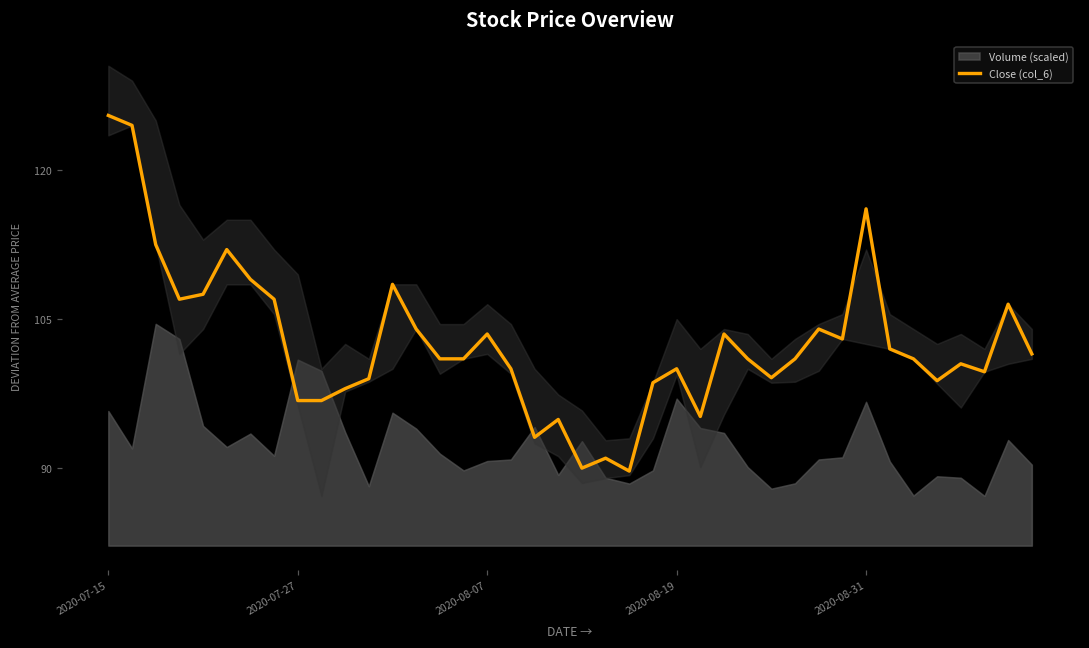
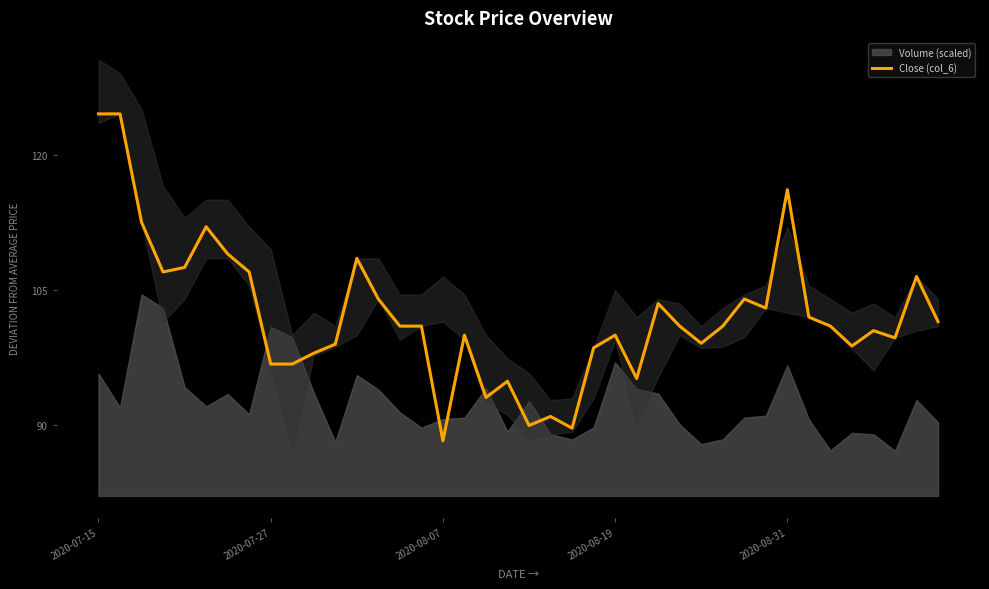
  {
    "Close (col_6)": {
-     "2020-07-15": 126,
+     "2020-07-15": 125,
      "2020-07-27": 97,
-     "2020-08-07": 104,
+     "2020-08-07": 88,
      "2020-08-19": 100,
      "2020-08-31": 116
    }
  }
